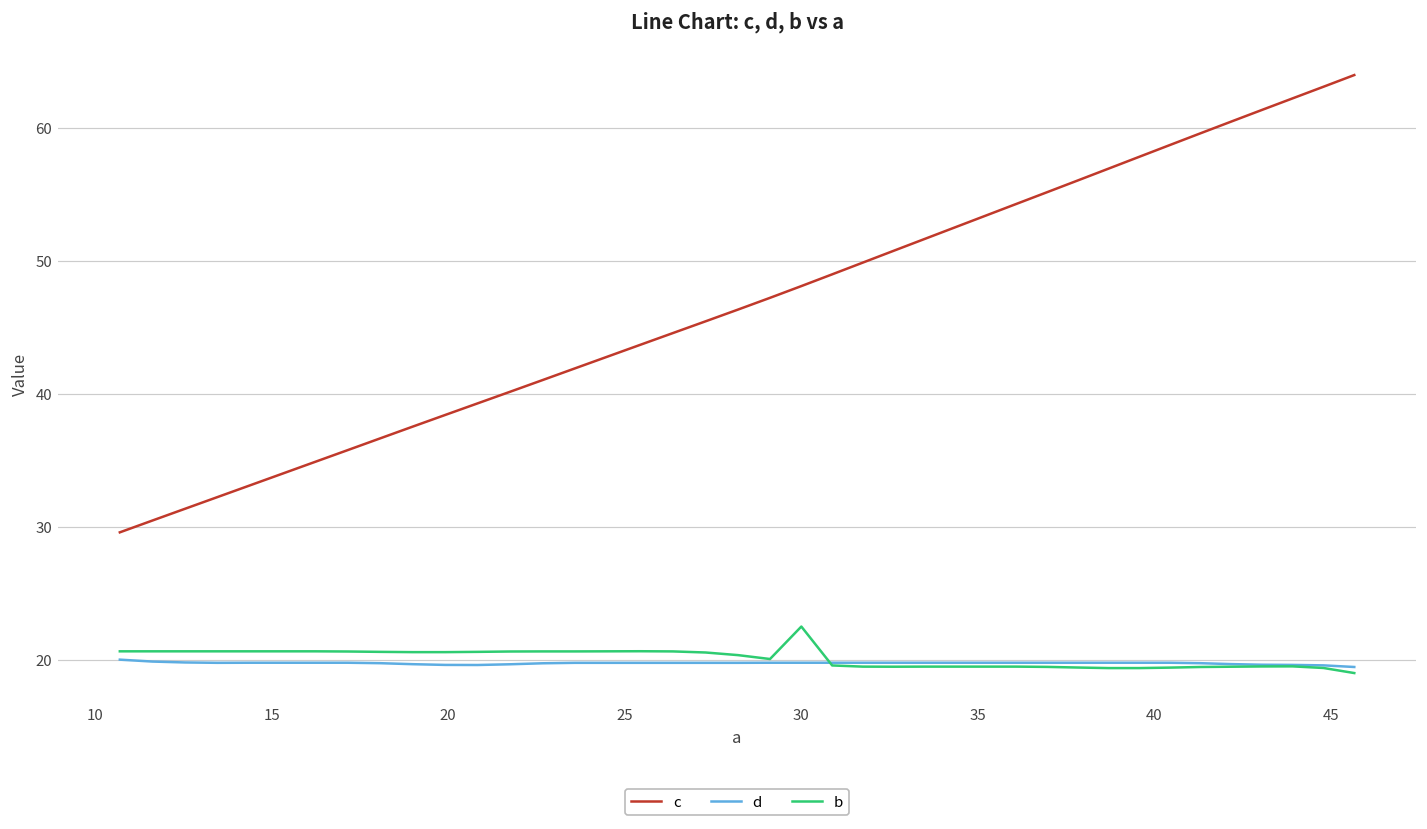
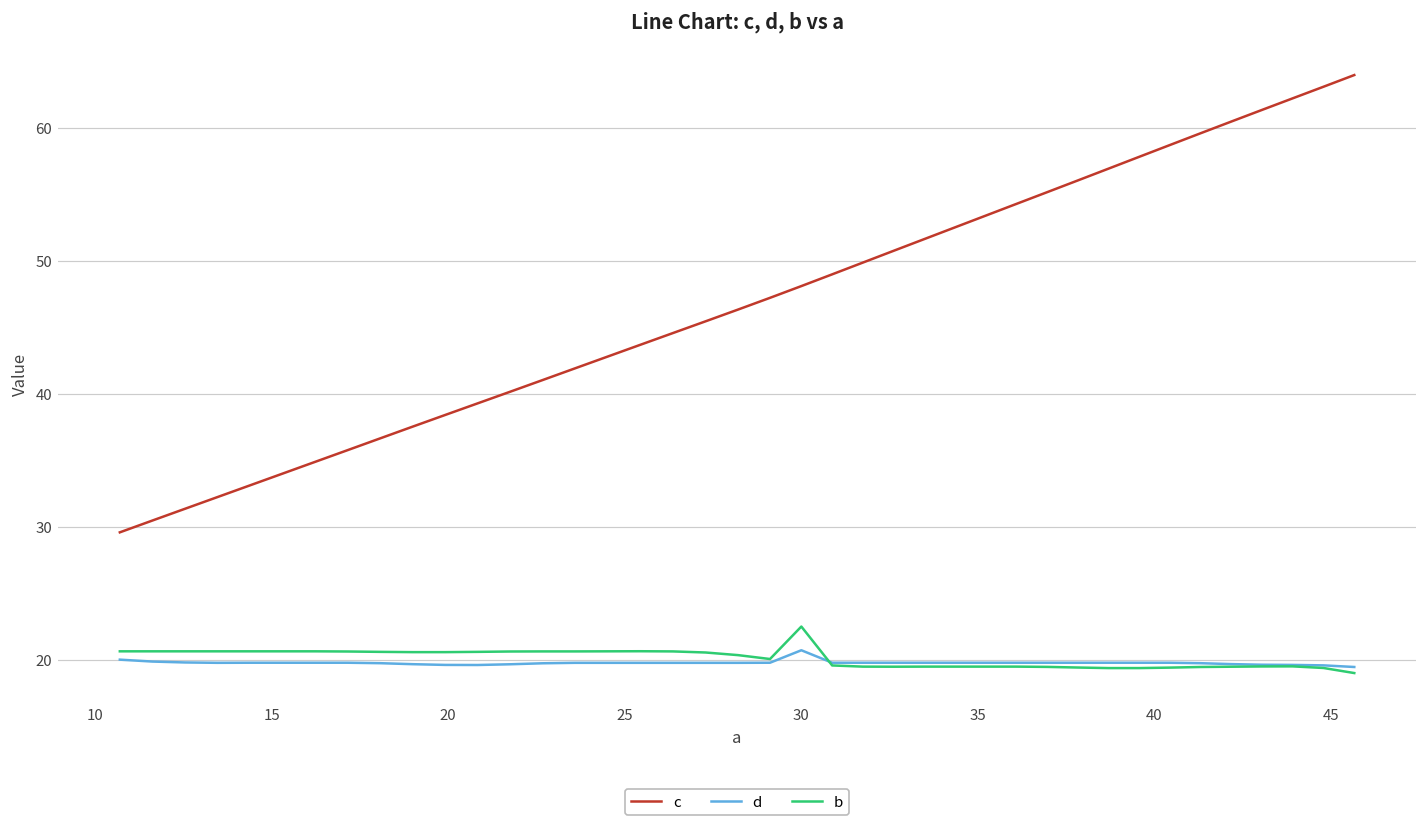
  {
    "c": {
      "30": 48.1
    },
    "d": {
-     "30": 19.8
+     "30": 20.7
    },
    "b": {
      "30": 22.5
    }
  }
